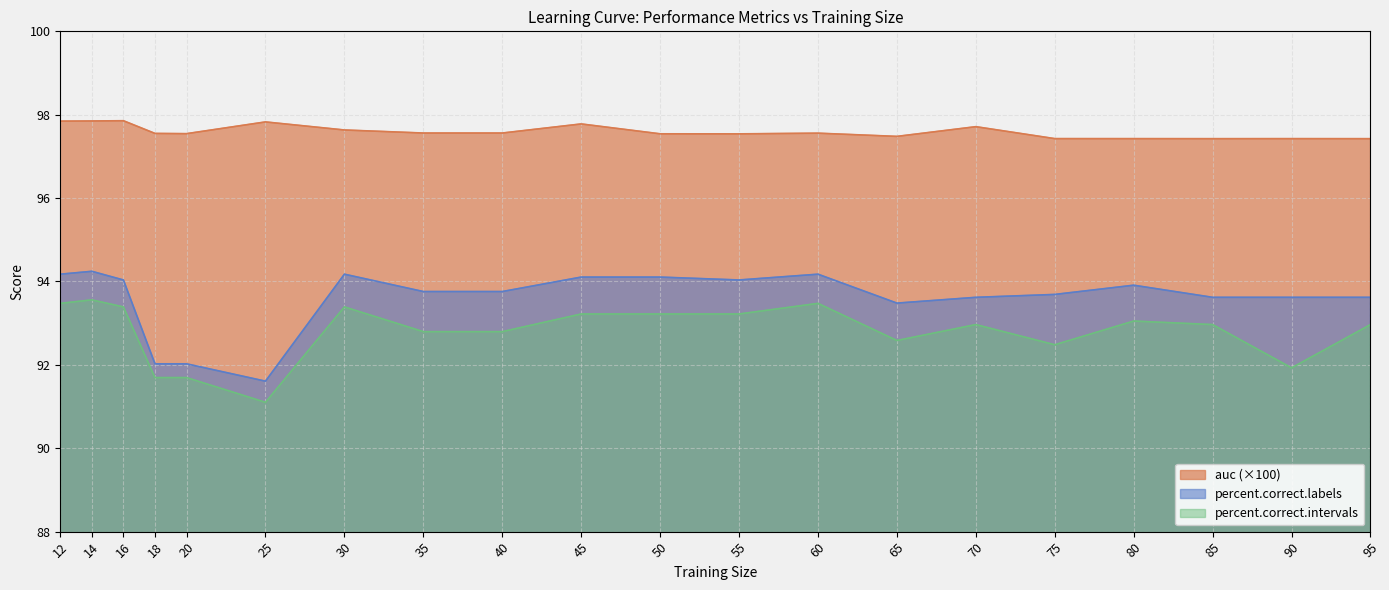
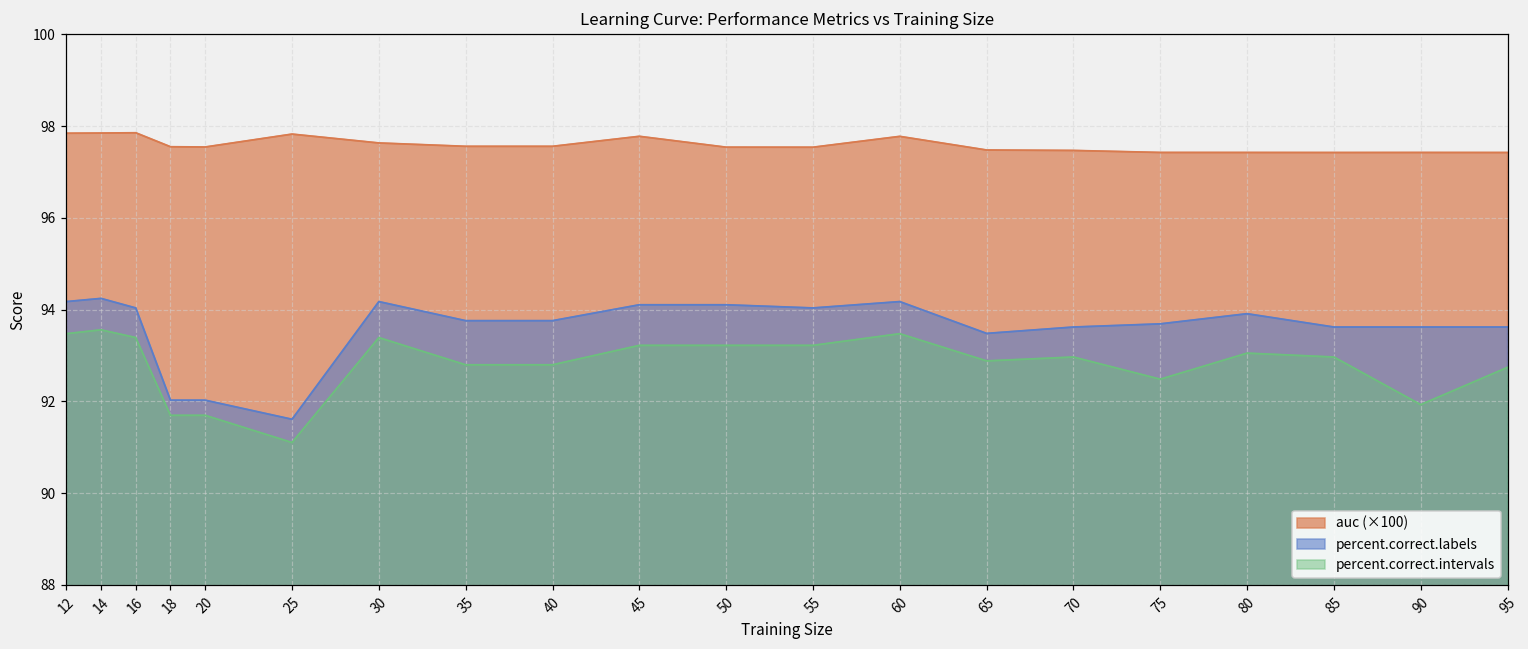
  {
    "auc (×100)": {
      "12": 97.8,
      "14": 97.8,
      "16": 97.9,
      "18": 97.6,
      "20": 97.5,
      "25": 97.8,
      "30": 97.6,
      "35": 97.6,
      "40": 97.6,
      "45": 97.8,
      "50": 97.5,
      "55": 97.5,
-     "60": 97.6,
+     "60": 97.8,
      "65": 97.5,
-     "70": 97.7,
+     "70": 97.5,
      "75": 97.4,
      "80": 97.4,
      "85": 97.4,
      "90": 97.4,
      "95": 97.4
    },
    "percent.correct.labels": {
      "12": 94.2,
      "14": 94.2,
      "16": 94.0,
      "18": 92.0,
      "20": 92.0,
      "25": 91.6,
      "30": 94.2,
      "35": 93.8,
      "40": 93.8,
      "45": 94.1,
      "50": 94.1,
      "55": 94.0,
      "60": 94.2,
      "65": 93.5,
      "70": 93.6,
      "75": 93.7,
      "80": 93.9,
      "85": 93.6,
      "90": 93.6,
      "95": 93.6
    },
    "percent.correct.intervals": {
      "12": 93.5,
      "14": 93.6,
      "16": 93.4,
      "18": 91.7,
      "20": 91.7,
      "25": 91.1,
      "30": 93.4,
      "35": 92.8,
      "40": 92.8,
      "45": 93.2,
      "50": 93.2,
      "55": 93.2,
      "60": 93.5,
-     "65": 92.6,
+     "65": 92.9,
      "70": 93.0,
      "75": 92.5,
      "80": 93.1,
      "85": 93.0,
      "90": 91.9,
-     "95": 93.0
+     "95": 92.7
    }
  }
